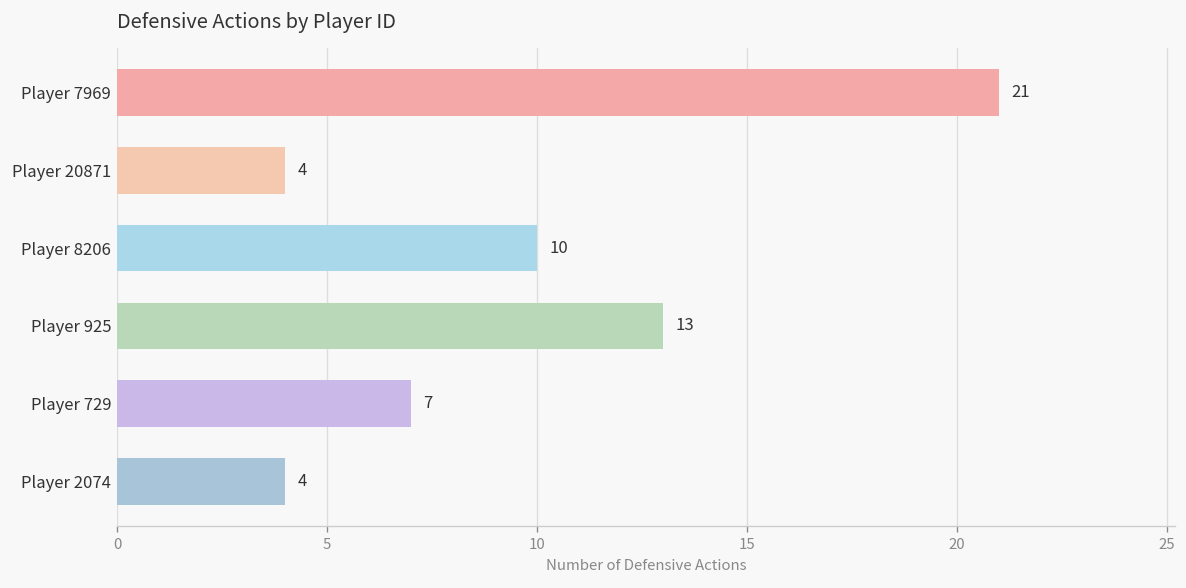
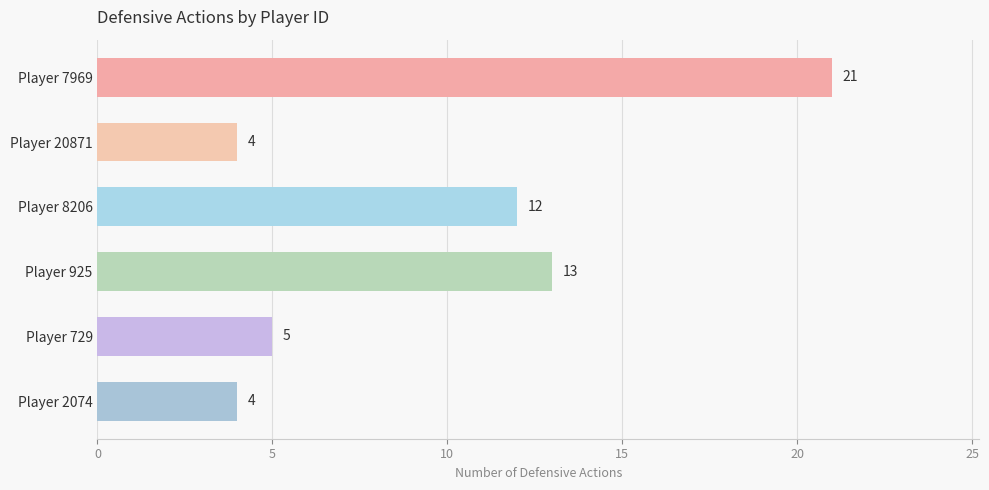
  {
    "Player 7969": 21,
    "Player 20871": 4,
-   "Player 8206": 10,
+   "Player 8206": 12,
    "Player 925": 13,
-   "Player 729": 7,
+   "Player 729": 5,
    "Player 2074": 4
  }
